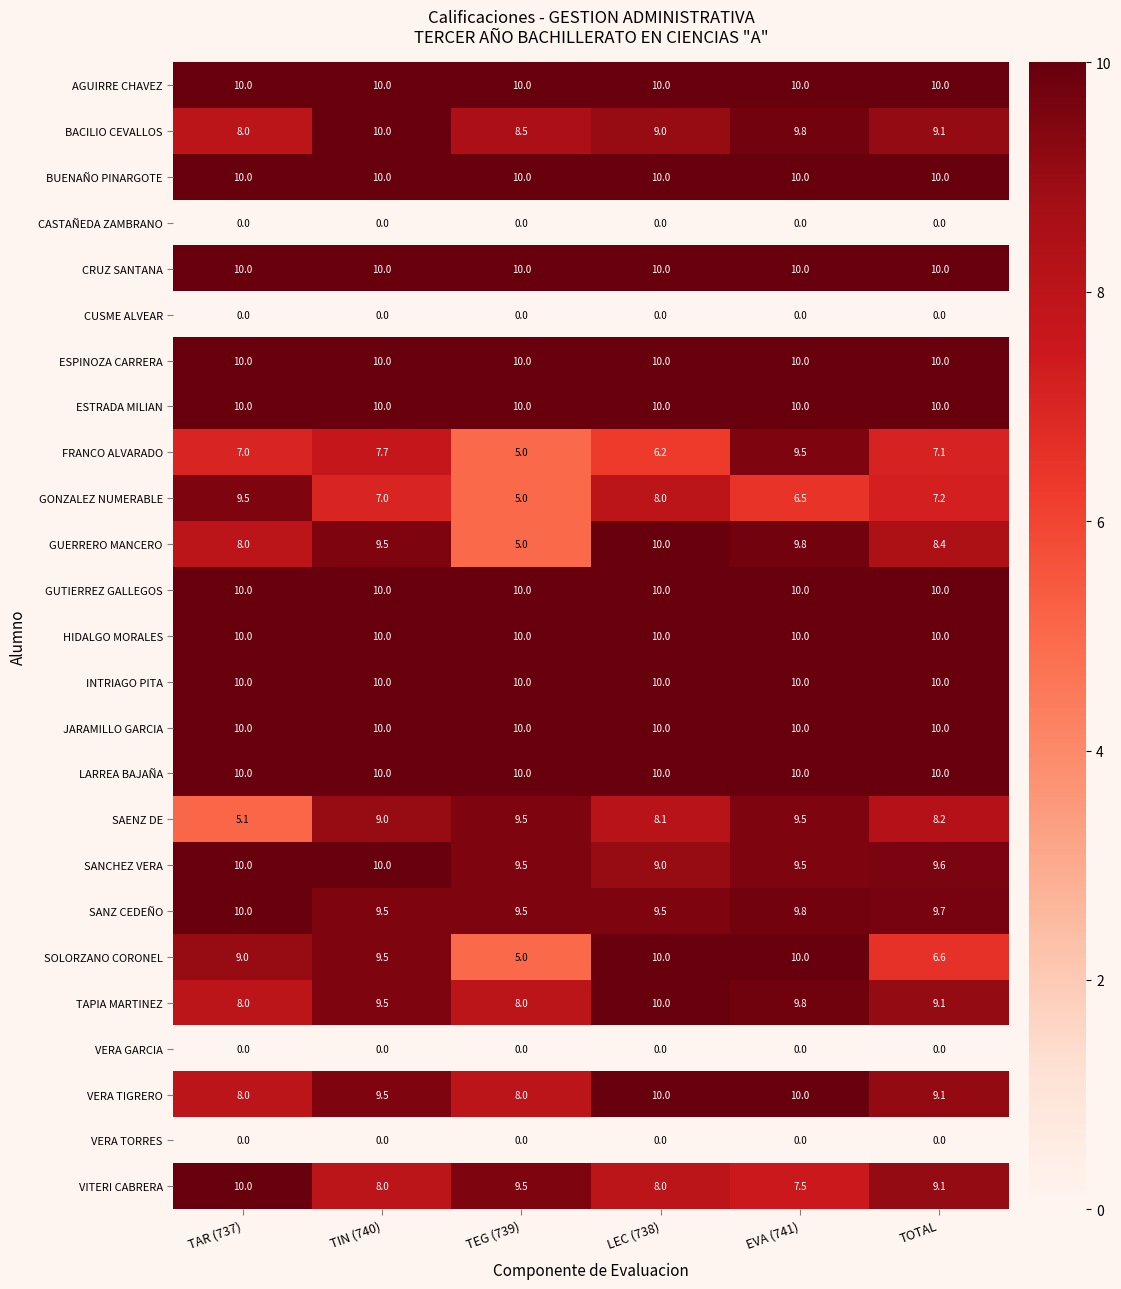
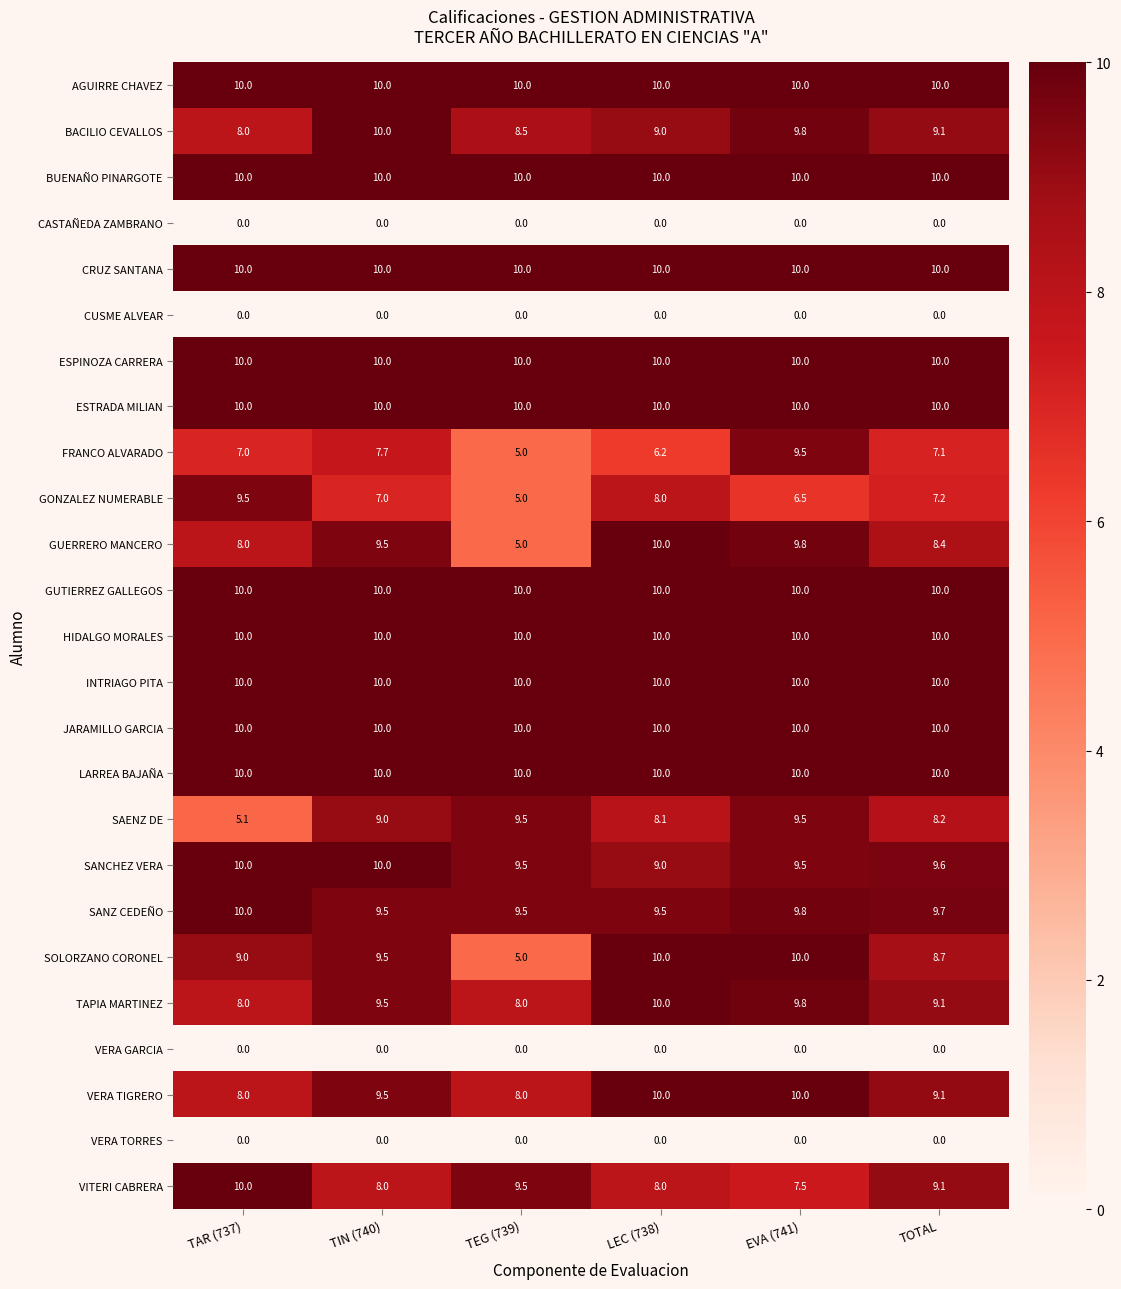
  {
    "AGUIRRE CHAVEZ": {
      "TAR (737)": 10.0,
      "TIN (740)": 10.0,
      "TEG (739)": 10.0,
      "LEC (738)": 10.0,
      "EVA (741)": 10.0,
      "TOTAL": 10.0
    },
    "BACILIO CEVALLOS": {
      "TAR (737)": 8.0,
      "TIN (740)": 10.0,
      "TEG (739)": 8.5,
      "LEC (738)": 9.0,
      "EVA (741)": 9.8,
      "TOTAL": 9.1
    },
    "BUENAÑO PINARGOTE": {
      "TAR (737)": 10.0,
      "TIN (740)": 10.0,
      "TEG (739)": 10.0,
      "LEC (738)": 10.0,
      "EVA (741)": 10.0,
      "TOTAL": 10.0
    },
    "CASTAÑEDA ZAMBRANO": {
      "TAR (737)": 0.0,
      "TIN (740)": 0.0,
      "TEG (739)": 0.0,
      "LEC (738)": 0.0,
      "EVA (741)": 0.0,
      "TOTAL": 0.0
    },
    "CRUZ SANTANA": {
      "TAR (737)": 10.0,
      "TIN (740)": 10.0,
      "TEG (739)": 10.0,
      "LEC (738)": 10.0,
      "EVA (741)": 10.0,
      "TOTAL": 10.0
    },
    "CUSME ALVEAR": {
      "TAR (737)": 0.0,
      "TIN (740)": 0.0,
      "TEG (739)": 0.0,
      "LEC (738)": 0.0,
      "EVA (741)": 0.0,
      "TOTAL": 0.0
    },
    "ESPINOZA CARRERA": {
      "TAR (737)": 10.0,
      "TIN (740)": 10.0,
      "TEG (739)": 10.0,
      "LEC (738)": 10.0,
      "EVA (741)": 10.0,
      "TOTAL": 10.0
    },
    "ESTRADA MILIAN": {
      "TAR (737)": 10.0,
      "TIN (740)": 10.0,
      "TEG (739)": 10.0,
      "LEC (738)": 10.0,
      "EVA (741)": 10.0,
      "TOTAL": 10.0
    },
    "FRANCO ALVARADO": {
      "TAR (737)": 7.0,
      "TIN (740)": 7.7,
      "TEG (739)": 5.0,
      "LEC (738)": 6.2,
      "EVA (741)": 9.5,
      "TOTAL": 7.1
    },
    "GONZALEZ NUMERABLE": {
      "TAR (737)": 9.5,
      "TIN (740)": 7.0,
      "TEG (739)": 5.0,
      "LEC (738)": 8.0,
      "EVA (741)": 6.5,
      "TOTAL": 7.2
    },
    "GUERRERO MANCERO": {
      "TAR (737)": 8.0,
      "TIN (740)": 9.5,
      "TEG (739)": 5.0,
      "LEC (738)": 10.0,
      "EVA (741)": 9.8,
      "TOTAL": 8.4
    },
    "GUTIERREZ GALLEGOS": {
      "TAR (737)": 10.0,
      "TIN (740)": 10.0,
      "TEG (739)": 10.0,
      "LEC (738)": 10.0,
      "EVA (741)": 10.0,
      "TOTAL": 10.0
    },
    "HIDALGO MORALES": {
      "TAR (737)": 10.0,
      "TIN (740)": 10.0,
      "TEG (739)": 10.0,
      "LEC (738)": 10.0,
      "EVA (741)": 10.0,
      "TOTAL": 10.0
    },
    "INTRIAGO PITA": {
      "TAR (737)": 10.0,
      "TIN (740)": 10.0,
      "TEG (739)": 10.0,
      "LEC (738)": 10.0,
      "EVA (741)": 10.0,
      "TOTAL": 10.0
    },
    "JARAMILLO GARCIA": {
      "TAR (737)": 10.0,
      "TIN (740)": 10.0,
      "TEG (739)": 10.0,
      "LEC (738)": 10.0,
      "EVA (741)": 10.0,
      "TOTAL": 10.0
    },
    "LARREA BAJAÑA": {
      "TAR (737)": 10.0,
      "TIN (740)": 10.0,
      "TEG (739)": 10.0,
      "LEC (738)": 10.0,
      "EVA (741)": 10.0,
      "TOTAL": 10.0
    },
    "SAENZ DE": {
      "TAR (737)": 5.1,
      "TIN (740)": 9.0,
      "TEG (739)": 9.5,
      "LEC (738)": 8.1,
      "EVA (741)": 9.5,
      "TOTAL": 8.2
    },
    "SANCHEZ VERA": {
      "TAR (737)": 10.0,
      "TIN (740)": 10.0,
      "TEG (739)": 9.5,
      "LEC (738)": 9.0,
      "EVA (741)": 9.5,
      "TOTAL": 9.6
    },
    "SANZ CEDEÑO": {
      "TAR (737)": 10.0,
      "TIN (740)": 9.5,
      "TEG (739)": 9.5,
      "LEC (738)": 9.5,
      "EVA (741)": 9.8,
      "TOTAL": 9.7
    },
    "SOLORZANO CORONEL": {
      "TAR (737)": 9.0,
      "TIN (740)": 9.5,
      "TEG (739)": 5.0,
      "LEC (738)": 10.0,
      "EVA (741)": 10.0,
-     "TOTAL": 6.6
+     "TOTAL": 8.7
    },
    "TAPIA MARTINEZ": {
      "TAR (737)": 8.0,
      "TIN (740)": 9.5,
      "TEG (739)": 8.0,
      "LEC (738)": 10.0,
      "EVA (741)": 9.8,
      "TOTAL": 9.1
    },
    "VERA GARCIA": {
      "TAR (737)": 0.0,
      "TIN (740)": 0.0,
      "TEG (739)": 0.0,
      "LEC (738)": 0.0,
      "EVA (741)": 0.0,
      "TOTAL": 0.0
    },
    "VERA TIGRERO": {
      "TAR (737)": 8.0,
      "TIN (740)": 9.5,
      "TEG (739)": 8.0,
      "LEC (738)": 10.0,
      "EVA (741)": 10.0,
      "TOTAL": 9.1
    },
    "VERA TORRES": {
      "TAR (737)": 0.0,
      "TIN (740)": 0.0,
      "TEG (739)": 0.0,
      "LEC (738)": 0.0,
      "EVA (741)": 0.0,
      "TOTAL": 0.0
    },
    "VITERI CABRERA": {
      "TAR (737)": 10.0,
      "TIN (740)": 8.0,
      "TEG (739)": 9.5,
      "LEC (738)": 8.0,
      "EVA (741)": 7.5,
      "TOTAL": 9.1
    }
  }
